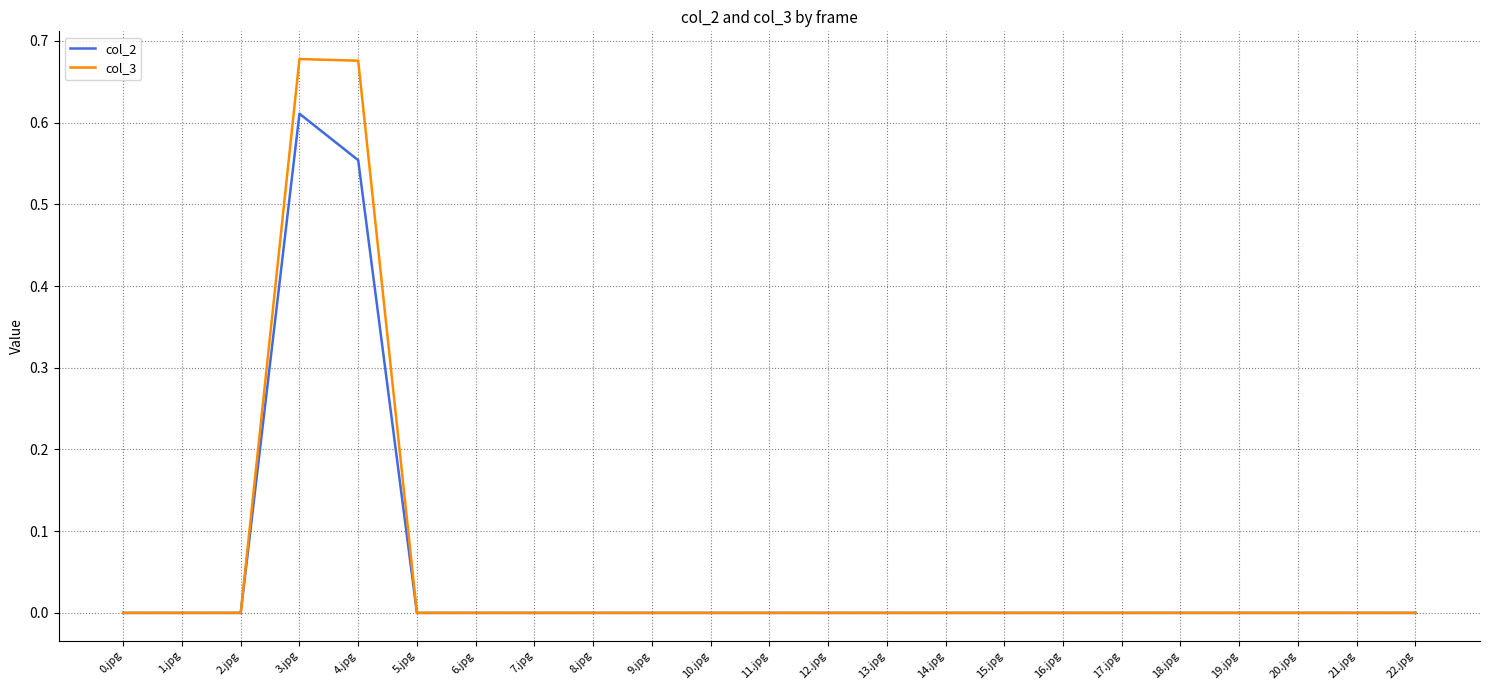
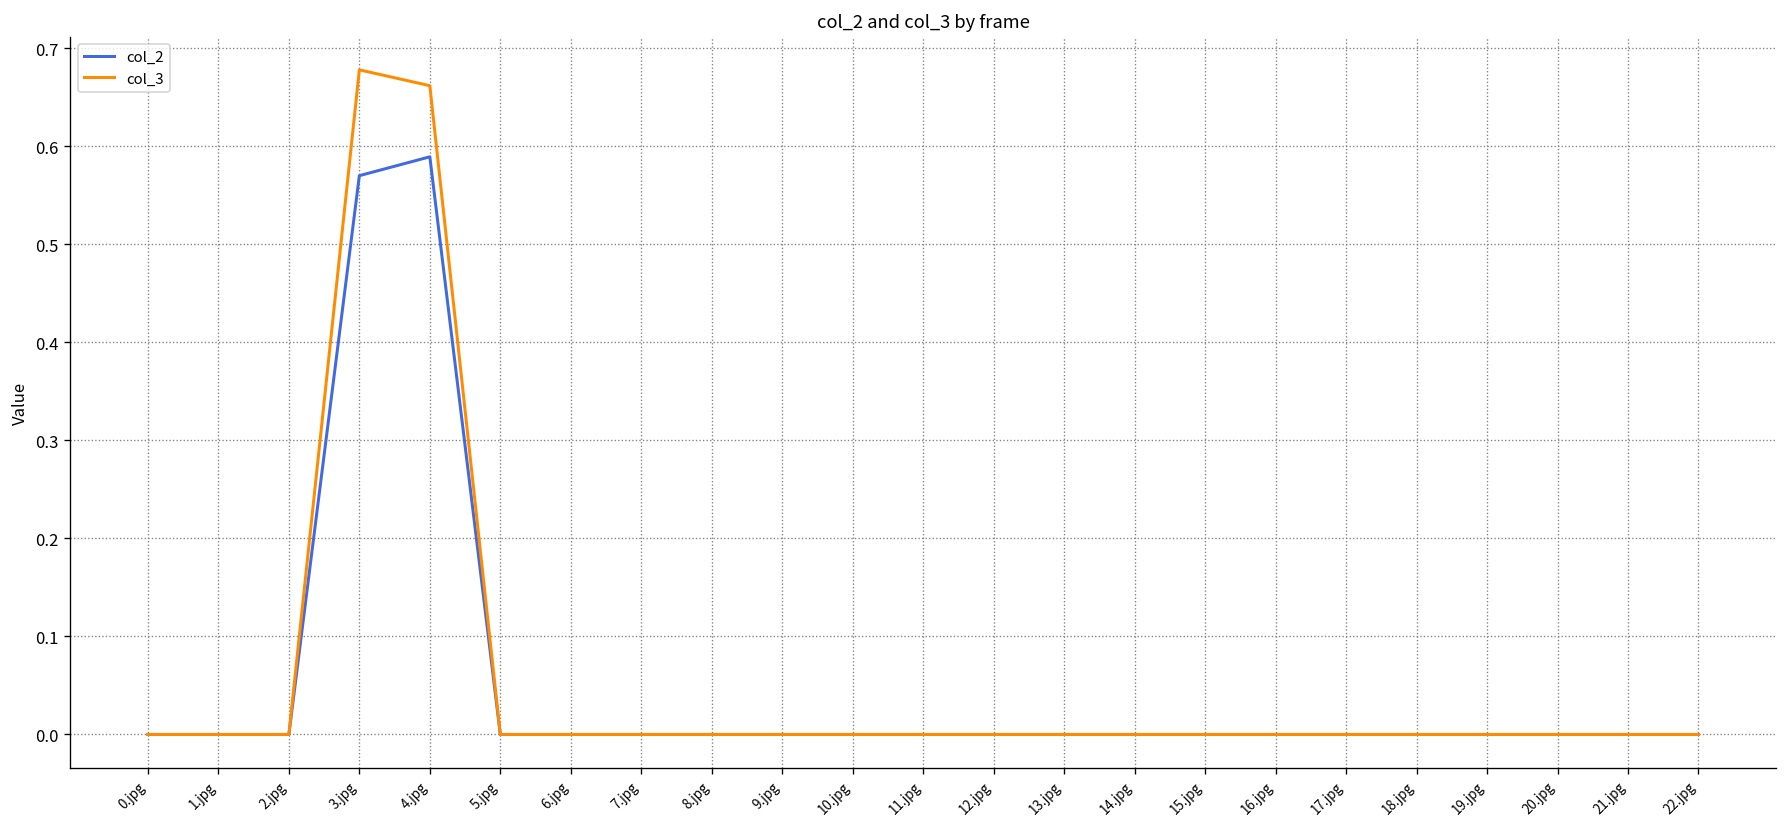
  {
    "col_2": {
-     "3.jpg": 0.61,
-     "4.jpg": 0.55
+     "3.jpg": 0.57,
+     "4.jpg": 0.59
    },
    "col_3": {
      "3.jpg": 0.68,
-     "4.jpg": 0.68
+     "4.jpg": 0.66
    }
  }
